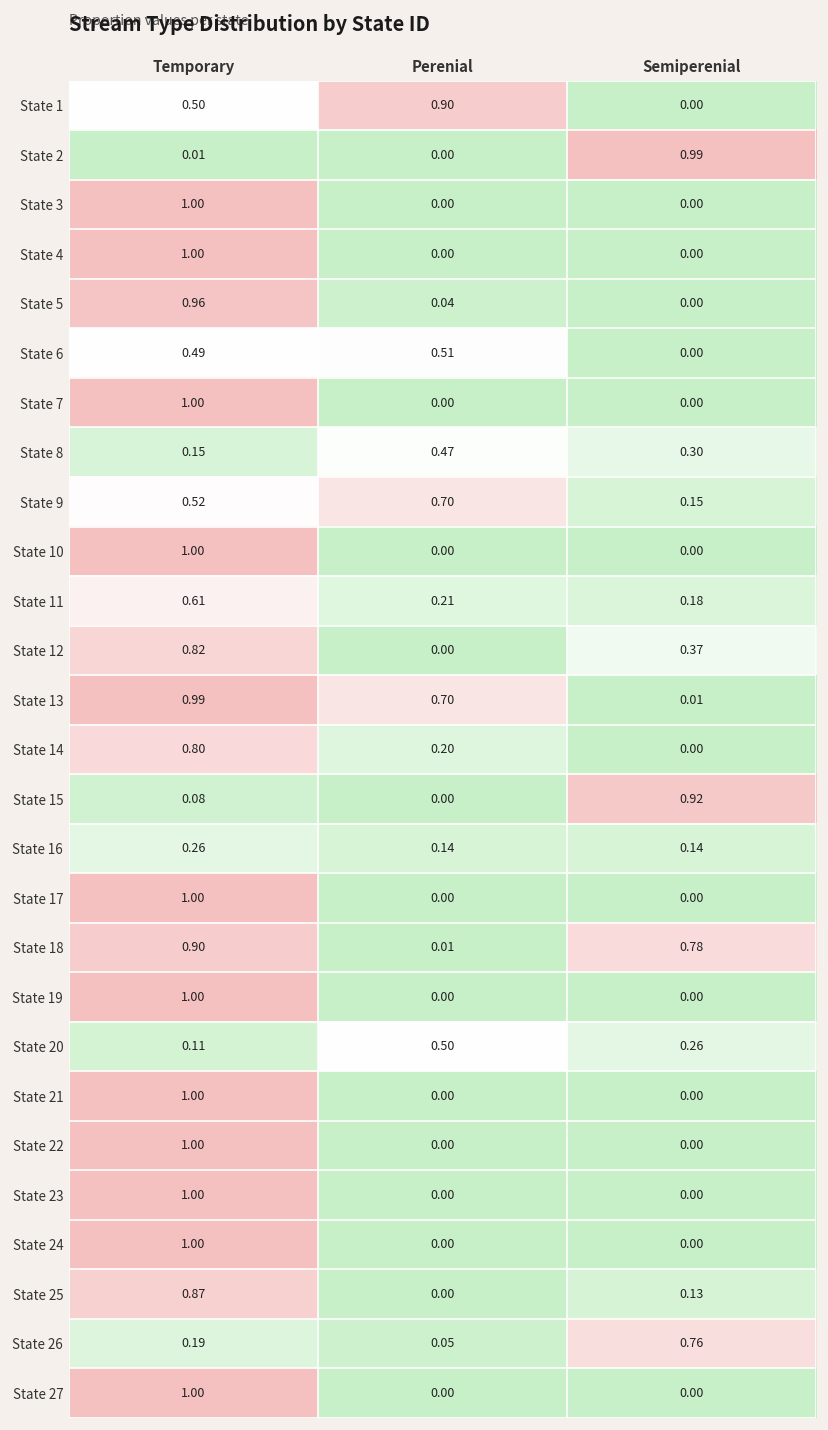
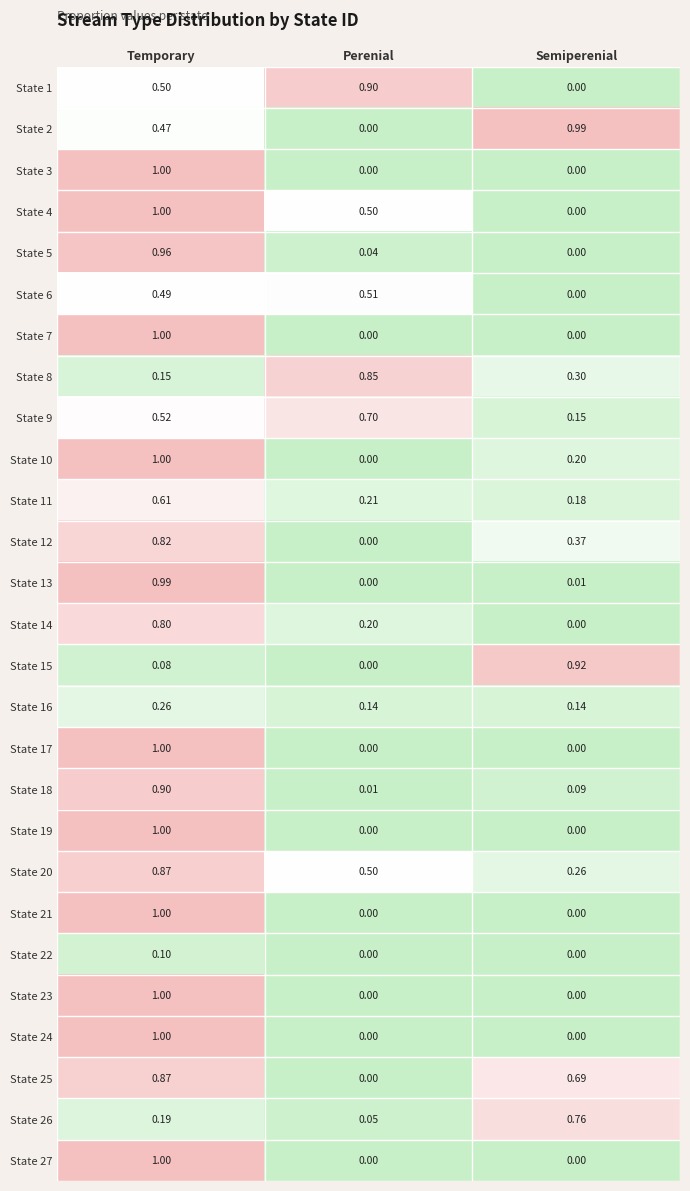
  {
    "State 1": {
      "Temporary": 0.50,
      "Perenial": 0.90,
      "Semiperenial": 0.00
    },
    "State 2": {
-     "Temporary": 0.01,
+     "Temporary": 0.47,
      "Perenial": 0.00,
      "Semiperenial": 0.99
    },
    "State 3": {
      "Temporary": 1.00,
      "Perenial": 0.00,
      "Semiperenial": 0.00
    },
    "State 4": {
      "Temporary": 1.00,
-     "Perenial": 0.00,
+     "Perenial": 0.50,
      "Semiperenial": 0.00
    },
    "State 5": {
      "Temporary": 0.96,
      "Perenial": 0.04,
      "Semiperenial": 0.00
    },
    "State 6": {
      "Temporary": 0.49,
      "Perenial": 0.51,
      "Semiperenial": 0.00
    },
    "State 7": {
      "Temporary": 1.00,
      "Perenial": 0.00,
      "Semiperenial": 0.00
    },
    "State 8": {
      "Temporary": 0.15,
-     "Perenial": 0.47,
+     "Perenial": 0.85,
      "Semiperenial": 0.30
    },
    "State 9": {
      "Temporary": 0.52,
      "Perenial": 0.70,
      "Semiperenial": 0.15
    },
    "State 10": {
      "Temporary": 1.00,
      "Perenial": 0.00,
-     "Semiperenial": 0.00
+     "Semiperenial": 0.20
    },
    "State 11": {
      "Temporary": 0.61,
      "Perenial": 0.21,
      "Semiperenial": 0.18
    },
    "State 12": {
      "Temporary": 0.82,
      "Perenial": 0.00,
      "Semiperenial": 0.37
    },
    "State 13": {
      "Temporary": 0.99,
-     "Perenial": 0.70,
+     "Perenial": 0.00,
      "Semiperenial": 0.01
    },
    "State 14": {
      "Temporary": 0.80,
      "Perenial": 0.20,
      "Semiperenial": 0.00
    },
    "State 15": {
      "Temporary": 0.08,
      "Perenial": 0.00,
      "Semiperenial": 0.92
    },
    "State 16": {
      "Temporary": 0.26,
      "Perenial": 0.14,
      "Semiperenial": 0.14
    },
    "State 17": {
      "Temporary": 1.00,
      "Perenial": 0.00,
      "Semiperenial": 0.00
    },
    "State 18": {
      "Temporary": 0.90,
      "Perenial": 0.01,
-     "Semiperenial": 0.78
+     "Semiperenial": 0.09
    },
    "State 19": {
      "Temporary": 1.00,
      "Perenial": 0.00,
      "Semiperenial": 0.00
    },
    "State 20": {
-     "Temporary": 0.11,
+     "Temporary": 0.87,
      "Perenial": 0.50,
      "Semiperenial": 0.26
    },
    "State 21": {
      "Temporary": 1.00,
      "Perenial": 0.00,
      "Semiperenial": 0.00
    },
    "State 22": {
-     "Temporary": 1.00,
+     "Temporary": 0.10,
      "Perenial": 0.00,
      "Semiperenial": 0.00
    },
    "State 23": {
      "Temporary": 1.00,
      "Perenial": 0.00,
      "Semiperenial": 0.00
    },
    "State 24": {
      "Temporary": 1.00,
      "Perenial": 0.00,
      "Semiperenial": 0.00
    },
    "State 25": {
      "Temporary": 0.87,
      "Perenial": 0.00,
-     "Semiperenial": 0.13
+     "Semiperenial": 0.69
    },
    "State 26": {
      "Temporary": 0.19,
      "Perenial": 0.05,
      "Semiperenial": 0.76
    },
    "State 27": {
      "Temporary": 1.00,
      "Perenial": 0.00,
      "Semiperenial": 0.00
    }
  }
